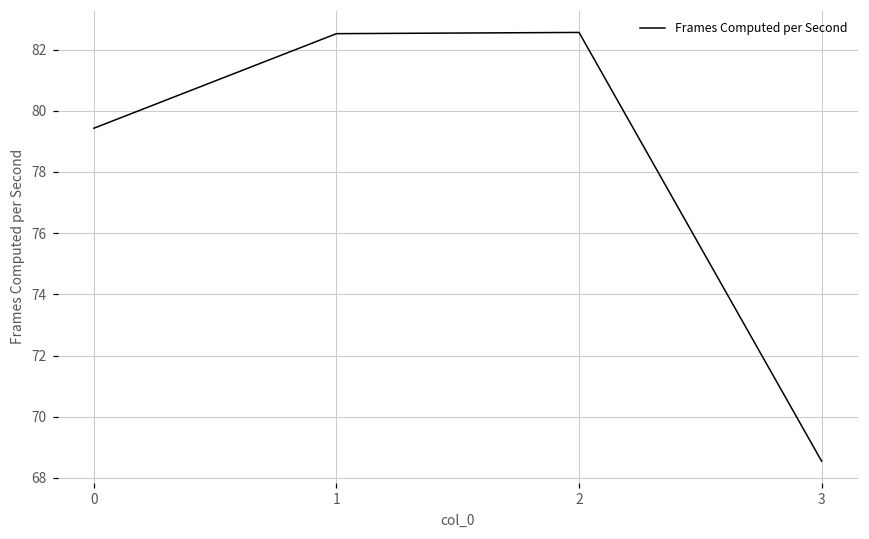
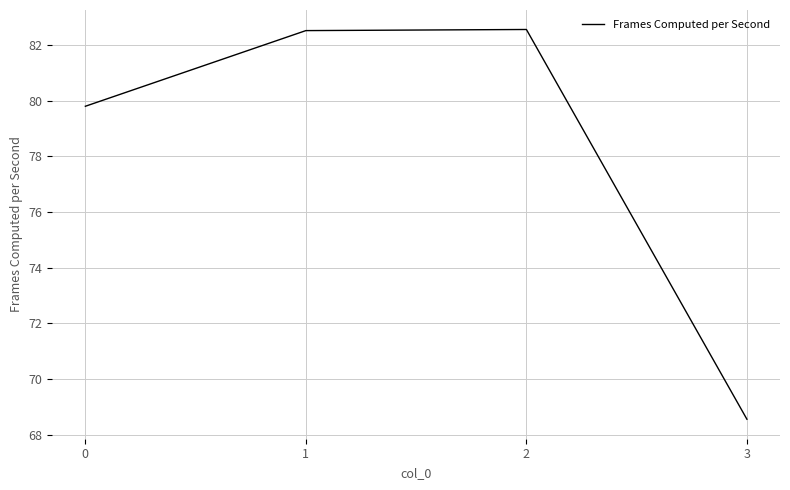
  {
-   "0": 79.4,
+   "0": 79.8,
    "1": 82.5,
    "2": 82.6,
    "3": 68.6
  }
